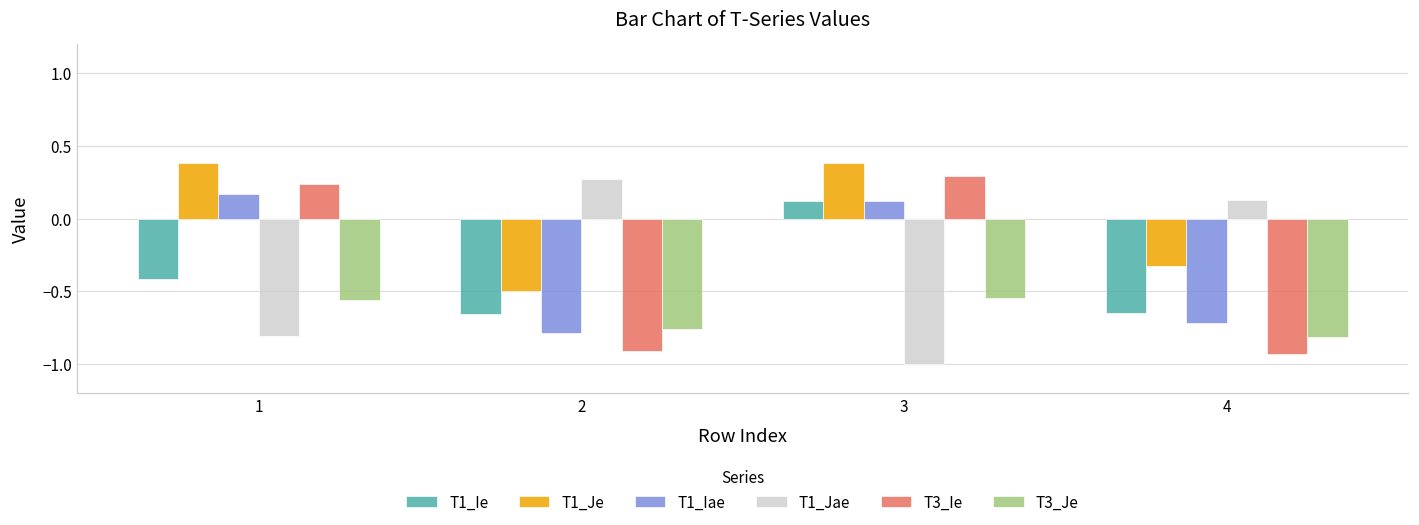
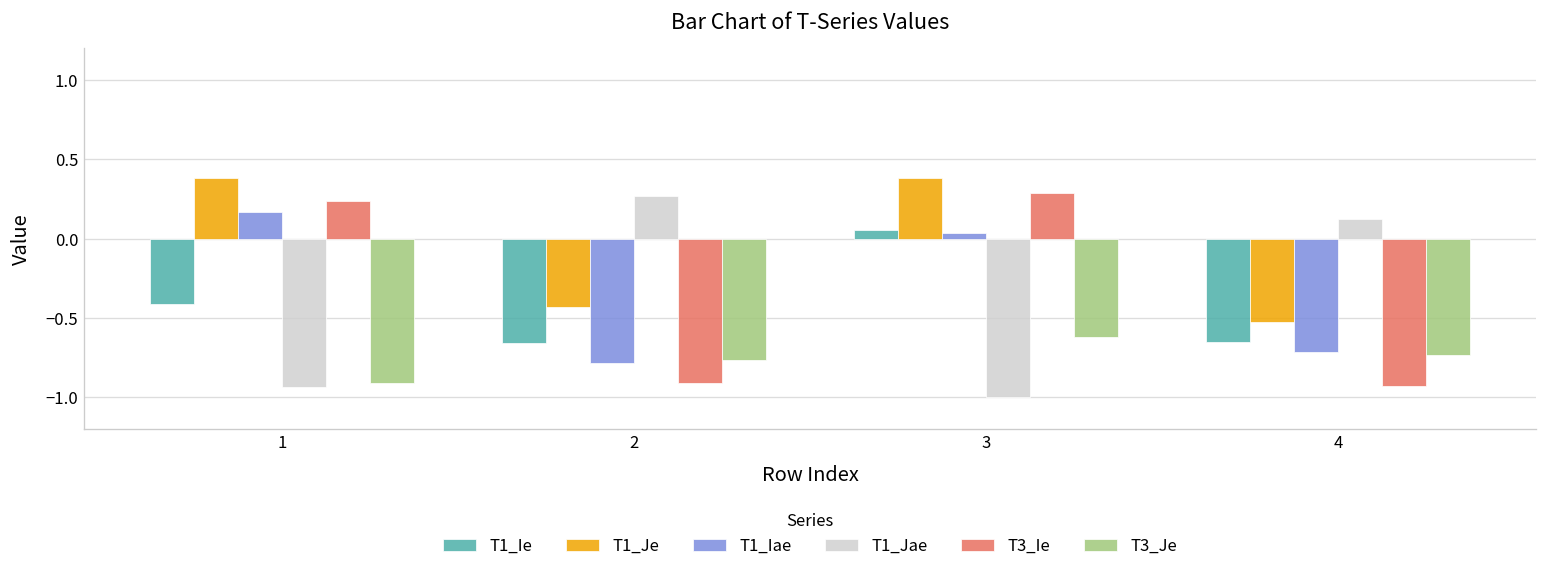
  {
    "T1_Ie": {
      "1": -0.41,
      "2": -0.66,
-     "3": 0.12,
+     "3": 0.05,
      "4": -0.65
    },
    "T1_Je": {
      "1": 0.38,
-     "2": -0.50,
+     "2": -0.43,
      "3": 0.38,
-     "4": -0.33
+     "4": -0.52
    },
    "T1_Iae": {
      "1": 0.17,
      "2": -0.79,
-     "3": 0.12,
+     "3": 0.04,
      "4": -0.72
    },
    "T1_Jae": {
-     "1": -0.81,
+     "1": -0.94,
      "2": 0.27,
      "3": -1.00,
      "4": 0.13
    },
    "T3_Ie": {
      "1": 0.24,
      "2": -0.91,
      "3": 0.29,
      "4": -0.93
    },
    "T3_Je": {
-     "1": -0.56,
+     "1": -0.91,
      "2": -0.76,
-     "3": -0.54,
-     "4": -0.82
+     "3": -0.62,
+     "4": -0.73
    }
  }
